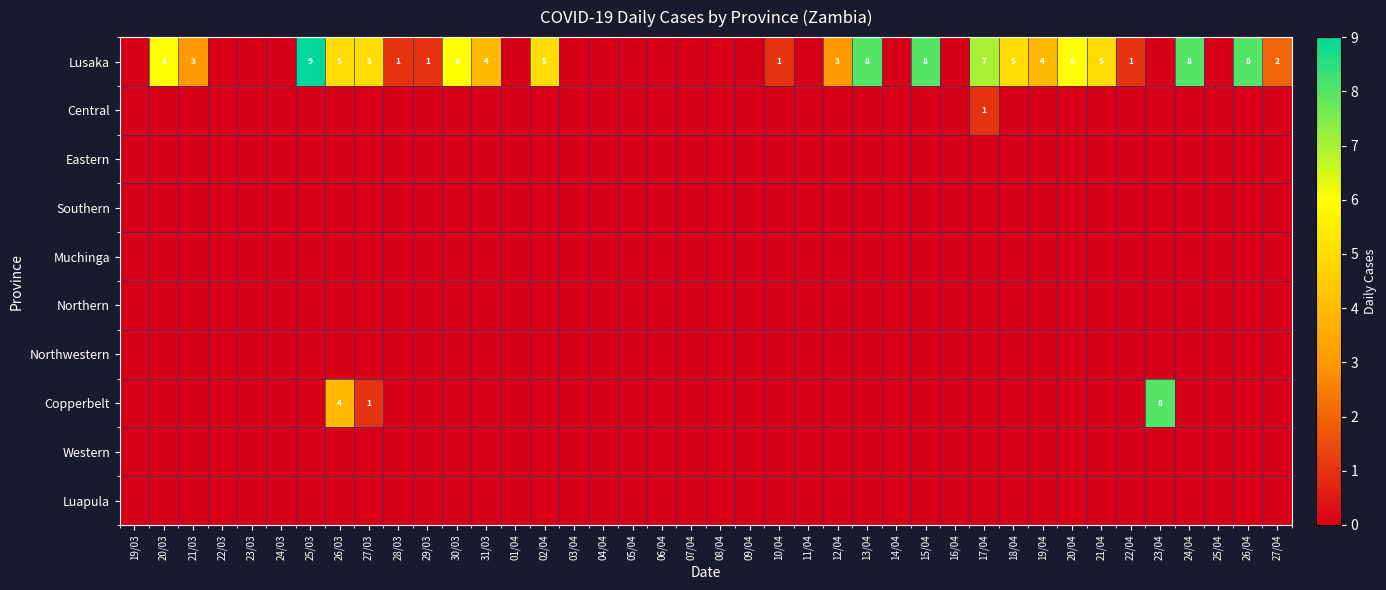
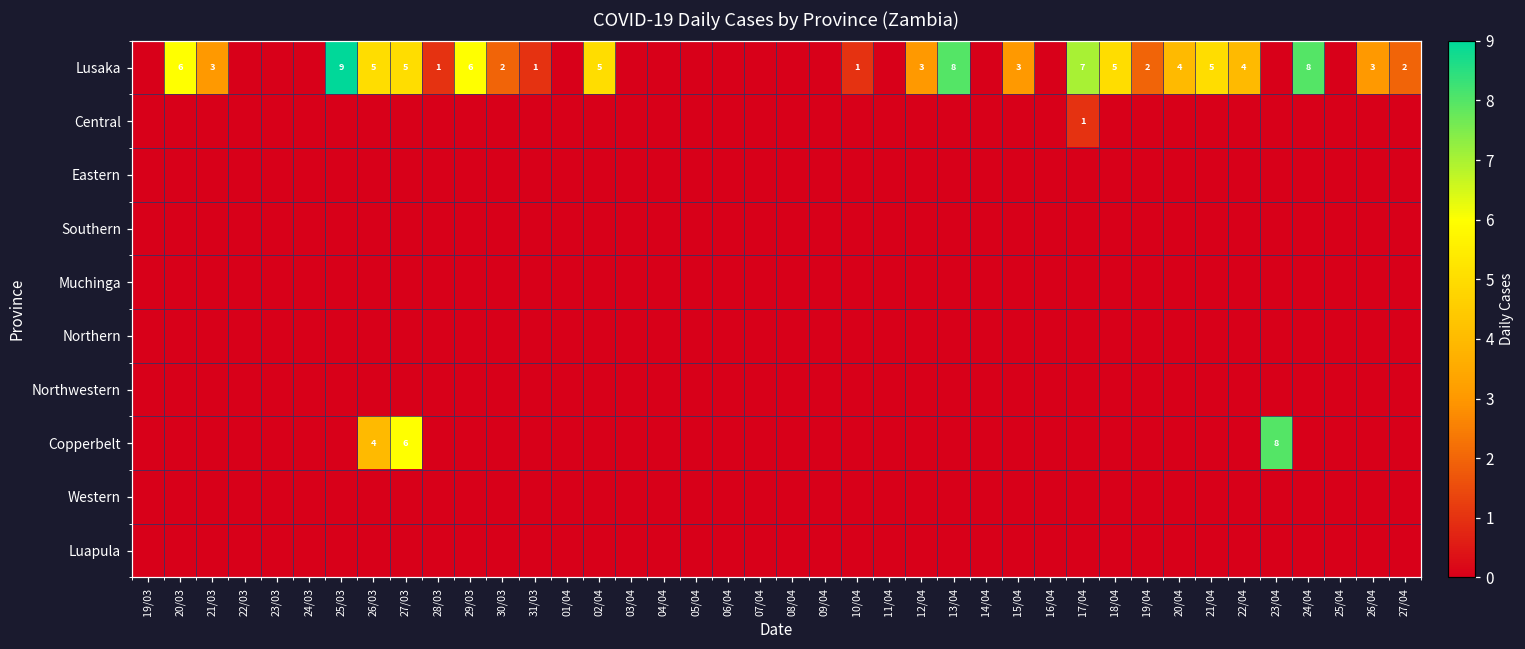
  {
    "Lusaka": {
      "20/03": 6,
      "21/03": 3,
      "25/03": 9,
      "26/03": 5,
      "27/03": 5,
      "28/03": 1,
-     "29/03": 1,
-     "30/03": 6,
-     "31/03": 4,
+     "29/03": 6,
+     "30/03": 2,
+     "31/03": 1,
      "02/04": 5,
      "10/04": 1,
      "12/04": 3,
      "13/04": 8,
-     "15/04": 8,
+     "15/04": 3,
      "17/04": 7,
      "18/04": 5,
-     "19/04": 4,
-     "20/04": 6,
+     "19/04": 2,
+     "20/04": 4,
      "21/04": 5,
-     "22/04": 1,
+     "22/04": 4,
      "24/04": 8,
-     "26/04": 8,
+     "26/04": 3,
      "27/04": 2
    },
    "Central": {
      "17/04": 1
    },
    "Copperbelt": {
      "26/03": 4,
-     "27/03": 1,
+     "27/03": 6,
      "23/04": 8
    }
  }
